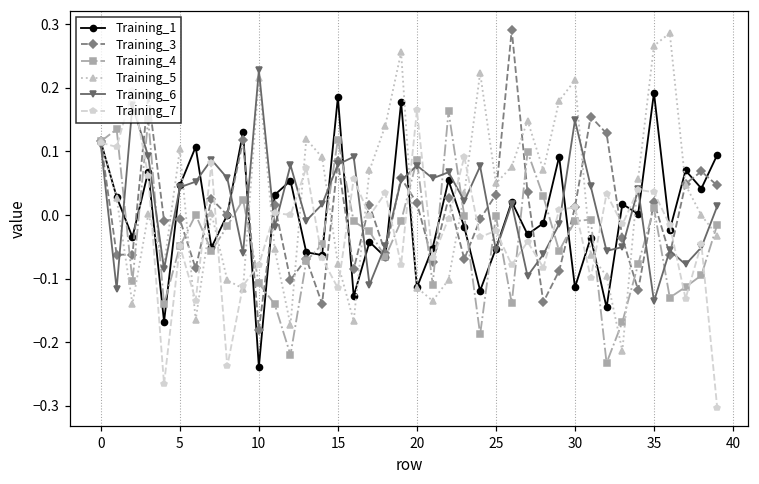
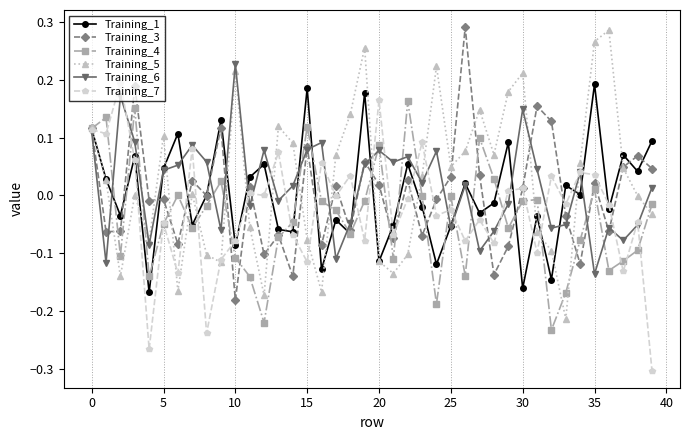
  {
    "Training_1": {
-     "10": -0.24,
+     "10": -0.09,
      "15": 0.19,
-     "30": -0.11,
+     "30": -0.16,
      "35": 0.19
    }
  }
